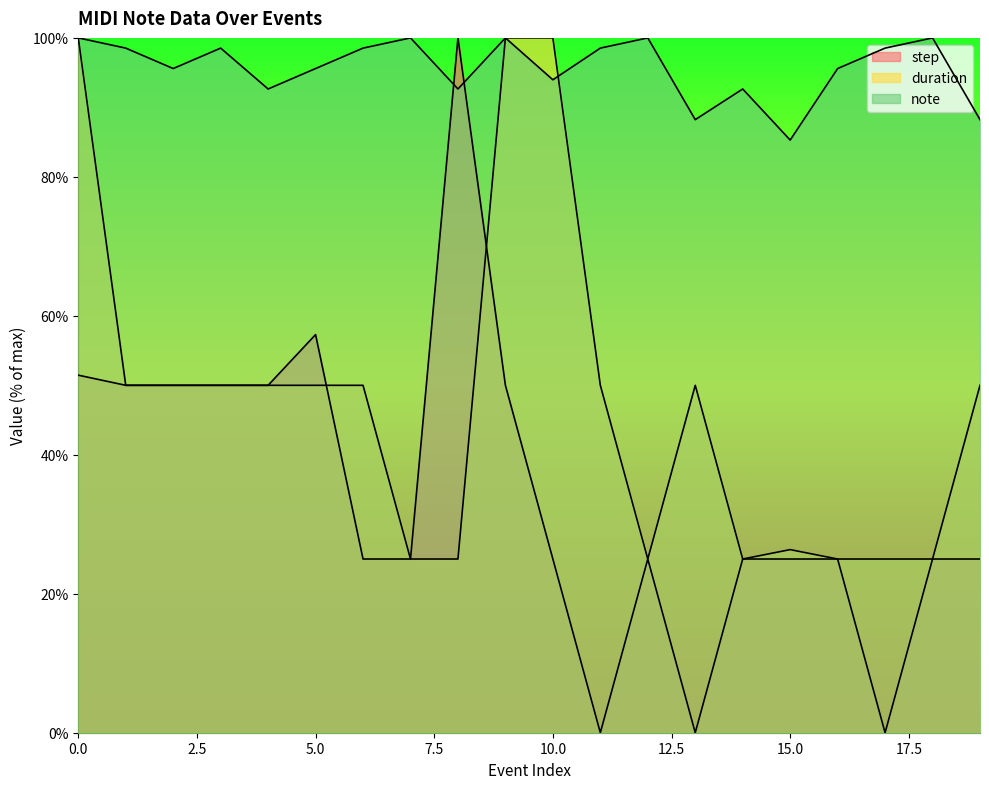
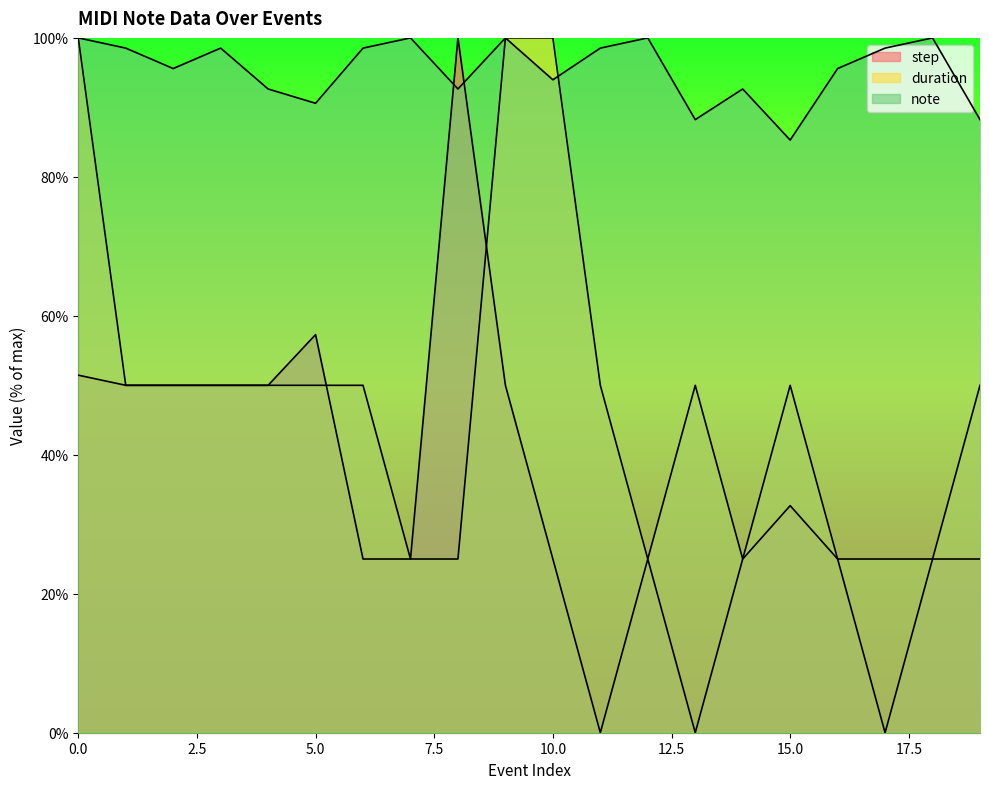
  {
    "step": {
      "0.0": "51%",
      "5.0": "57%",
      "10.0": "25%",
-     "15.0": "25%"
+     "15.0": "33%"
    },
    "duration": {
      "5.0": "50%",
      "10.0": "100%",
-     "15.0": "26%"
+     "15.0": "50%"
    },
    "note": {
-     "5.0": "96%",
+     "5.0": "91%",
      "10.0": "94%",
      "15.0": "85%"
    }
  }
